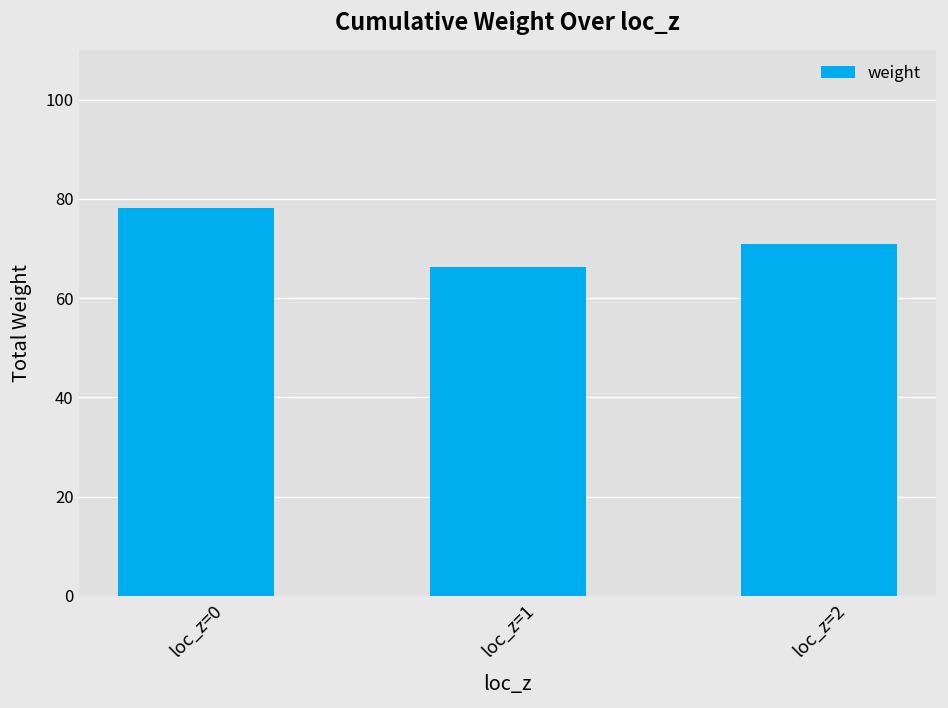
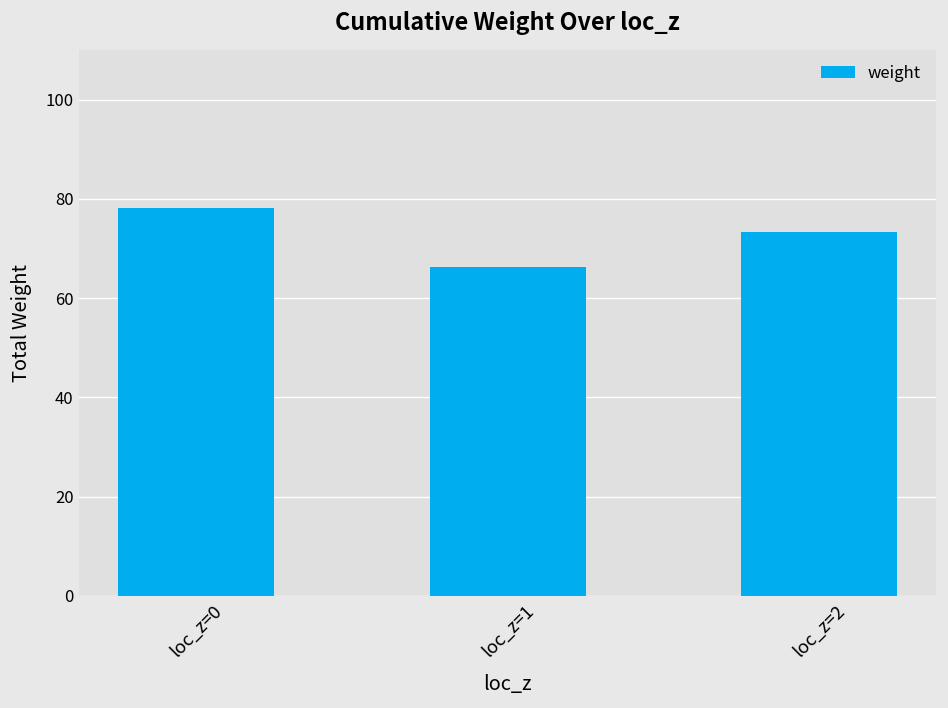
  {
    "loc_z=0": 78,
    "loc_z=1": 66,
-   "loc_z=2": 71
+   "loc_z=2": 73
  }
